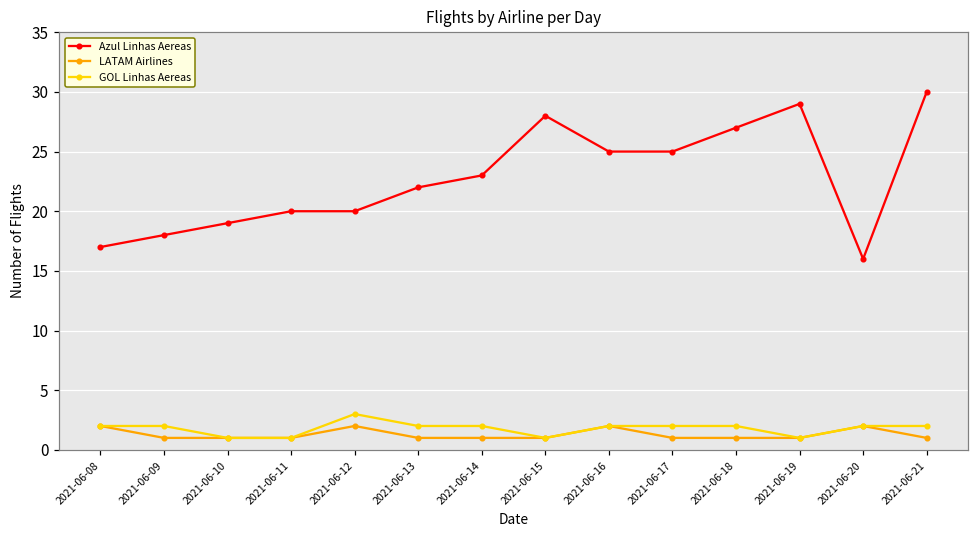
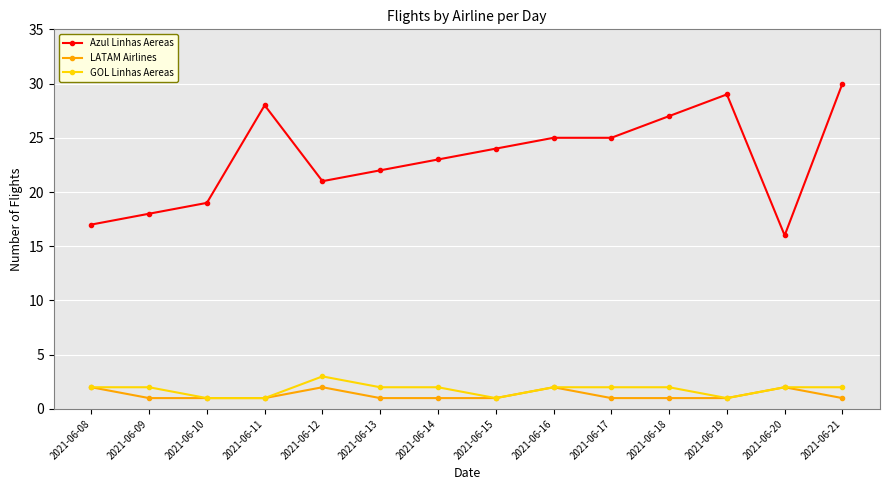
  {
    "Azul Linhas Aereas": {
      "2021-06-08": 17,
      "2021-06-09": 18,
      "2021-06-10": 19,
-     "2021-06-11": 20,
-     "2021-06-12": 20,
+     "2021-06-11": 28,
+     "2021-06-12": 21,
      "2021-06-13": 22,
      "2021-06-14": 23,
-     "2021-06-15": 28,
+     "2021-06-15": 24,
      "2021-06-16": 25,
      "2021-06-17": 25,
      "2021-06-18": 27,
      "2021-06-19": 29,
      "2021-06-20": 16,
      "2021-06-21": 30
    }
  }
